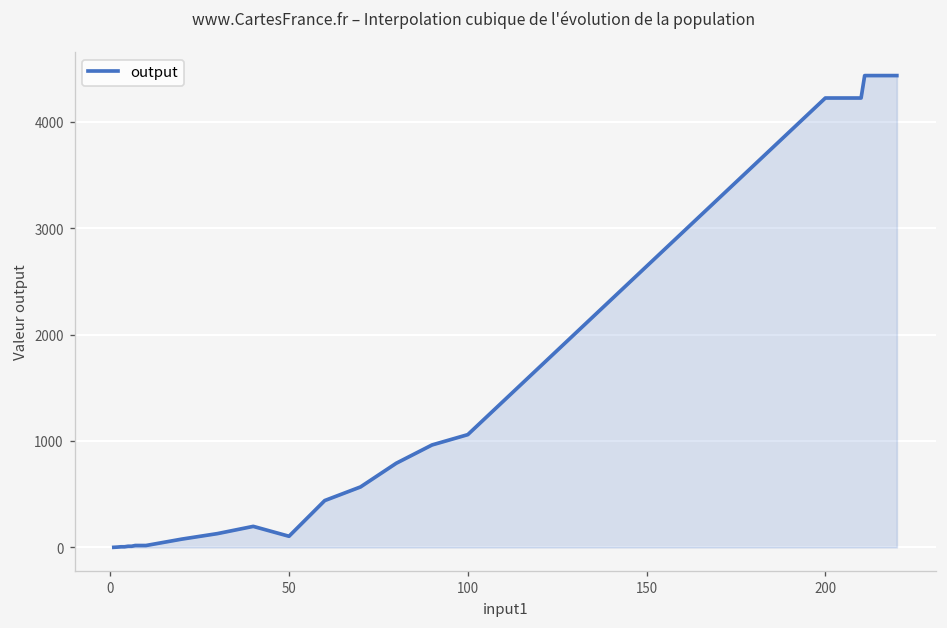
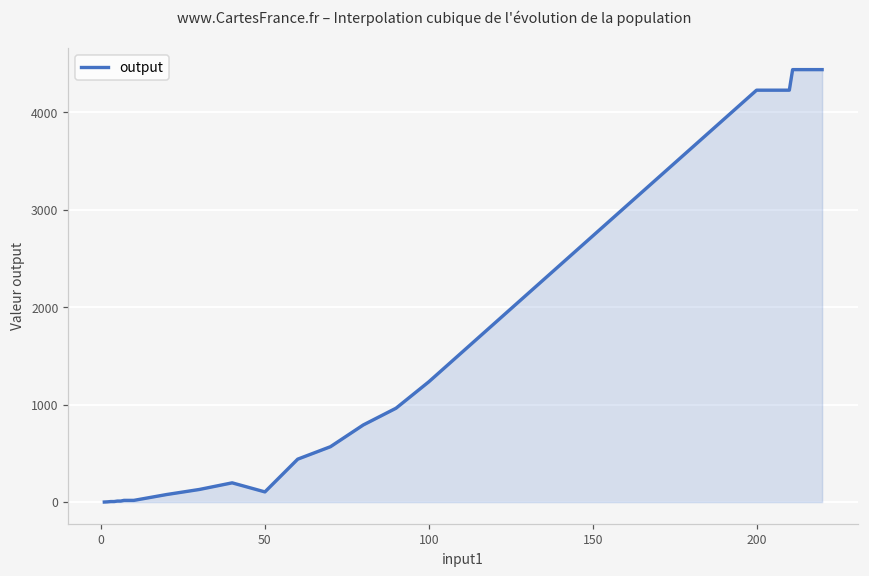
  {
    "50": 100,
-   "100": 1100,
+   "100": 1200,
    "200": 4200
  }
